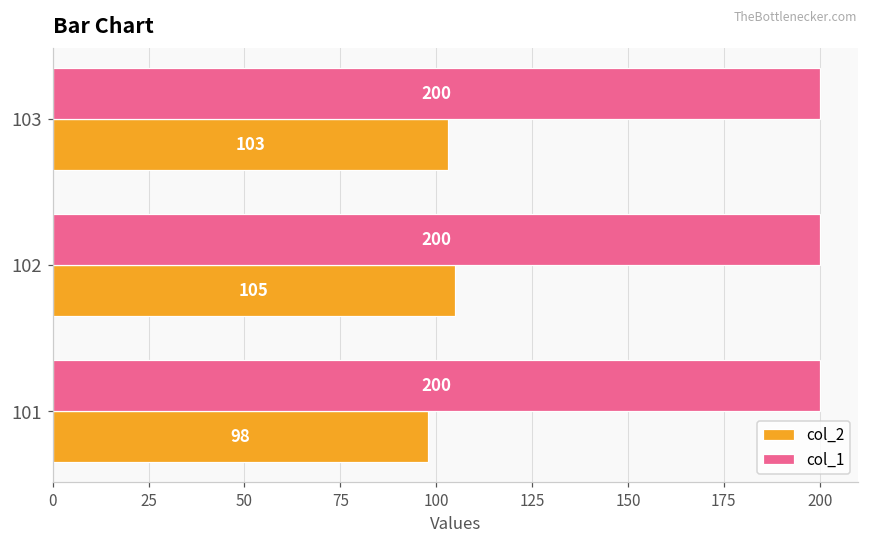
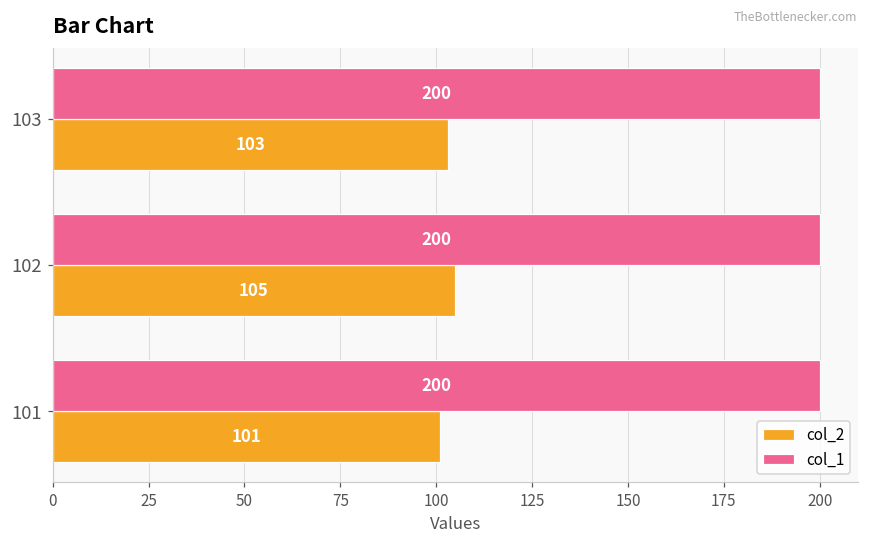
  {
    "col_2": {
      "103": 103,
      "102": 105,
-     "101": 98
+     "101": 101
    },
    "col_1": {
      "103": 200,
      "102": 200,
      "101": 200
    }
  }
